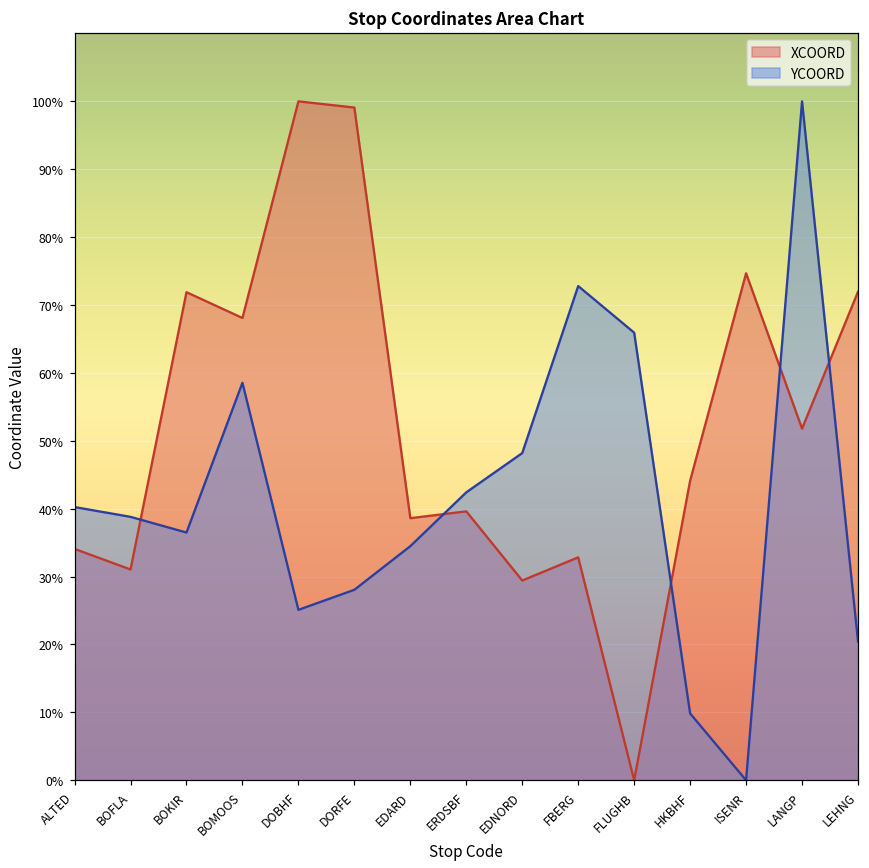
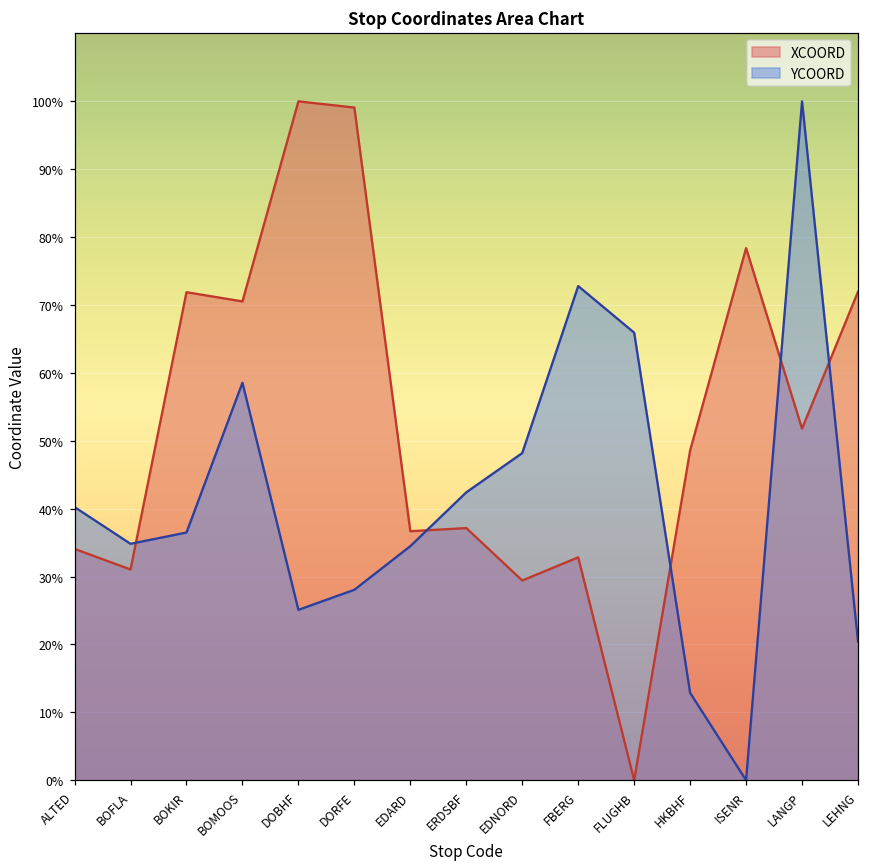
  {
    "XCOORD": {
      "ALTED": "34%",
      "BOFLA": "31%",
      "BOKIR": "72%",
-     "BOMOOS": "68%",
+     "BOMOOS": "71%",
      "DOBHF": "100%",
      "DORFE": "99%",
-     "EDARD": "39%",
-     "ERDSBF": "40%",
+     "EDARD": "37%",
+     "ERDSBF": "37%",
      "EDNORD": "29%",
      "FBERG": "33%",
      "FLUGHB": "0%",
-     "HKBHF": "44%",
-     "ISENR": "75%",
+     "HKBHF": "49%",
+     "ISENR": "78%",
      "LANGP": "52%",
      "LEHNG": "72%"
    },
    "YCOORD": {
      "ALTED": "40%",
-     "BOFLA": "39%",
+     "BOFLA": "35%",
      "BOKIR": "36%",
      "BOMOOS": "59%",
      "DOBHF": "25%",
      "DORFE": "28%",
      "EDARD": "34%",
      "ERDSBF": "42%",
      "EDNORD": "48%",
      "FBERG": "73%",
      "FLUGHB": "66%",
-     "HKBHF": "10%",
+     "HKBHF": "13%",
      "ISENR": "0%",
      "LANGP": "100%",
      "LEHNG": "20%"
    }
  }
